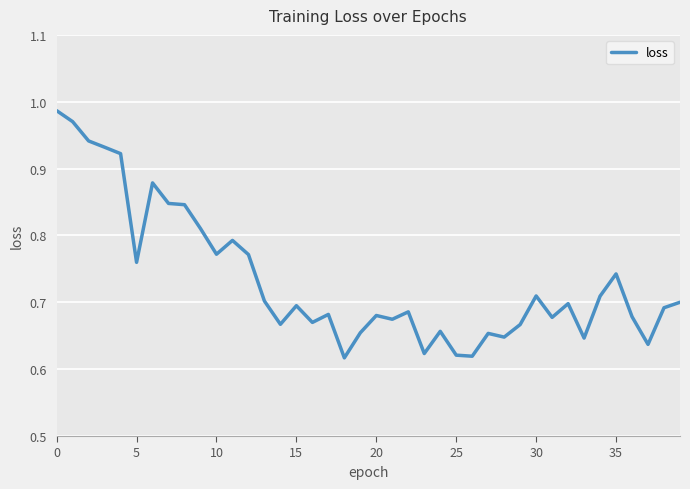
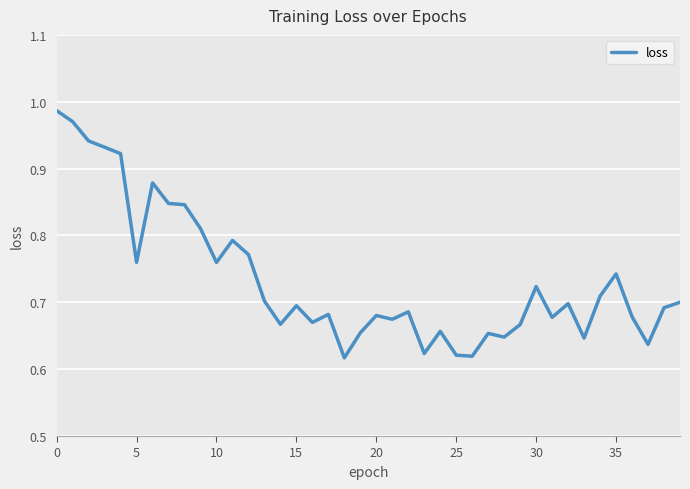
  {
    "0": 0.99,
    "5": 0.76,
-   "10": 0.77,
+   "10": 0.76,
    "15": 0.69,
    "20": 0.68,
    "25": 0.62,
-   "30": 0.71,
+   "30": 0.72,
    "35": 0.74
  }
